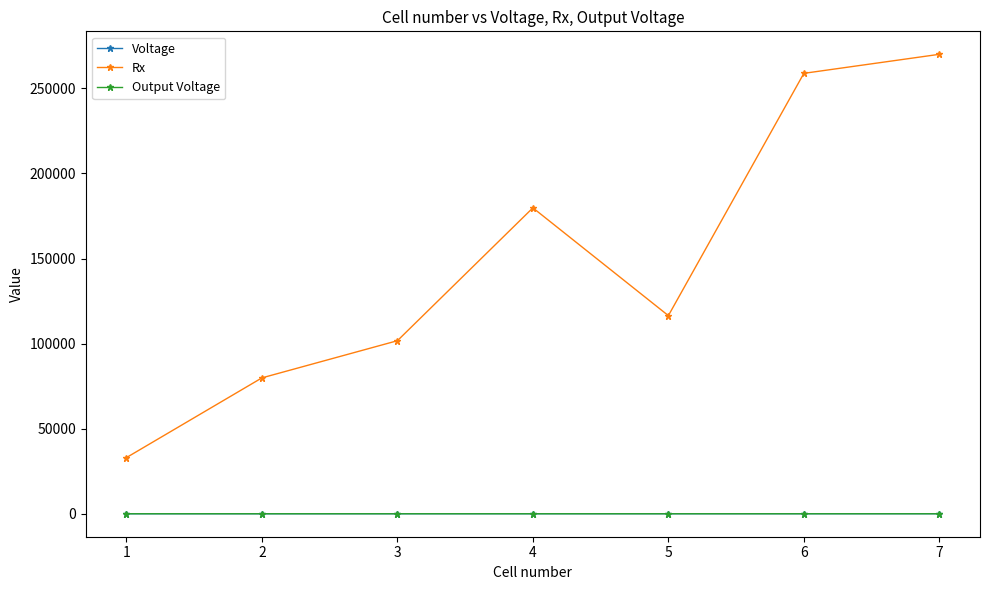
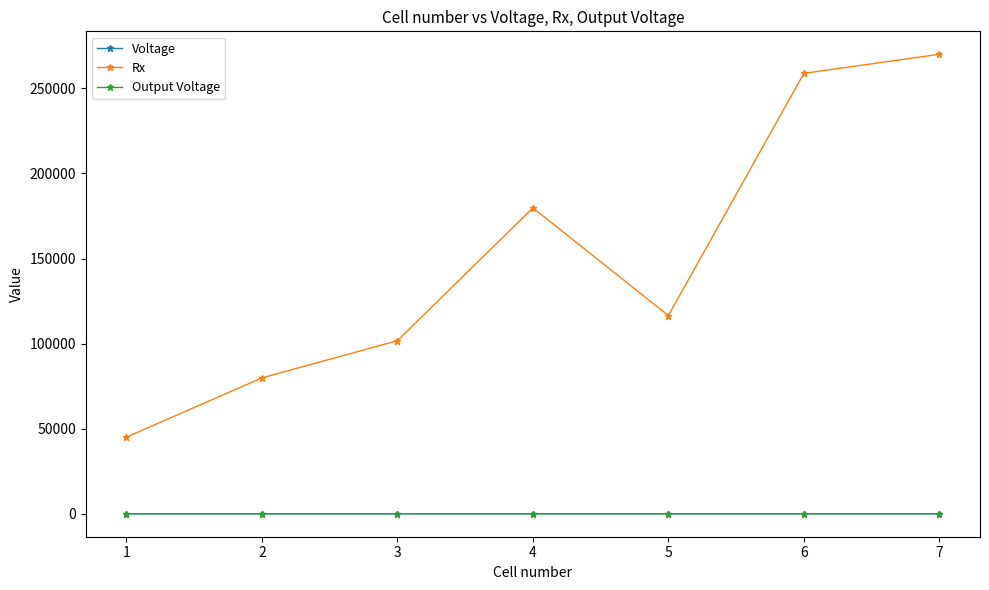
  {
    "Output Voltage": {
      "1": 0,
      "2": 0,
      "3": 0,
      "4": 0,
      "5": 0,
      "6": 0,
      "7": 0
    },
    "Rx": {
-     "1": 33000,
+     "1": 45000,
      "2": 80000,
      "3": 102000,
      "4": 180000,
      "5": 116000,
      "6": 259000,
      "7": 270000
    }
  }
